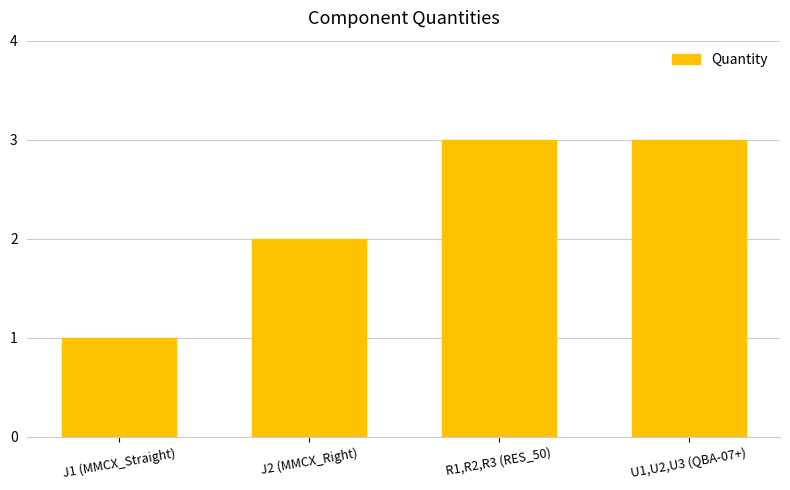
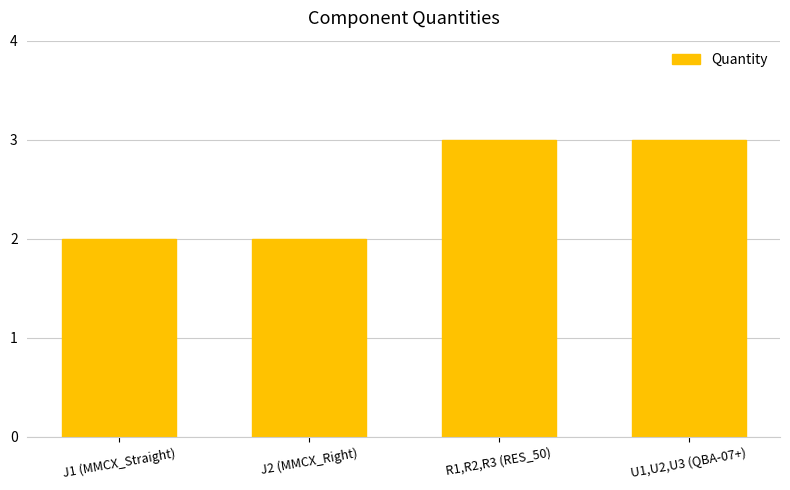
  {
-   "J1 (MMCX_Straight)": 1,
+   "J1 (MMCX_Straight)": 2,
    "J2 (MMCX_Right)": 2,
    "R1,R2,R3 (RES_50)": 3,
    "U1,U2,U3 (QBA-07+)": 3
  }
